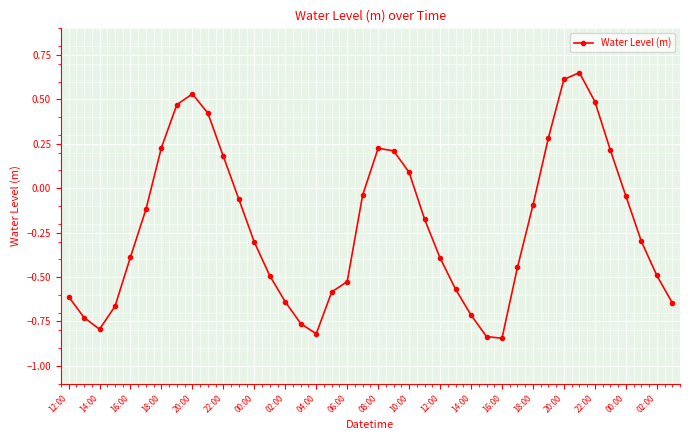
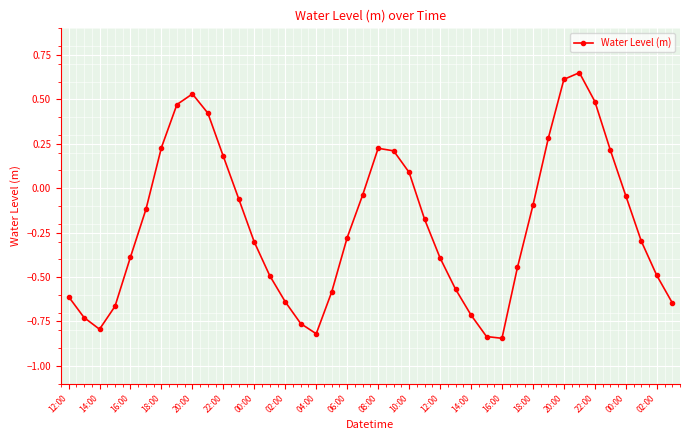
  {
    "04:00": -0.82,
-   "06:00": -0.53,
+   "06:00": -0.28,
    "08:00": 0.22,
    "10:00": 0.09
  }
